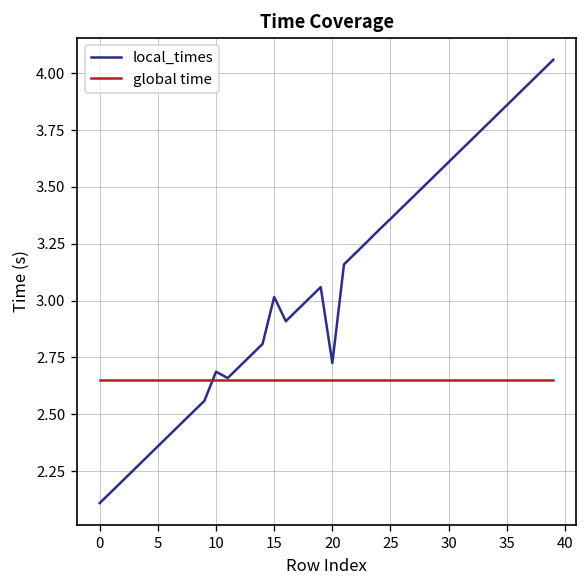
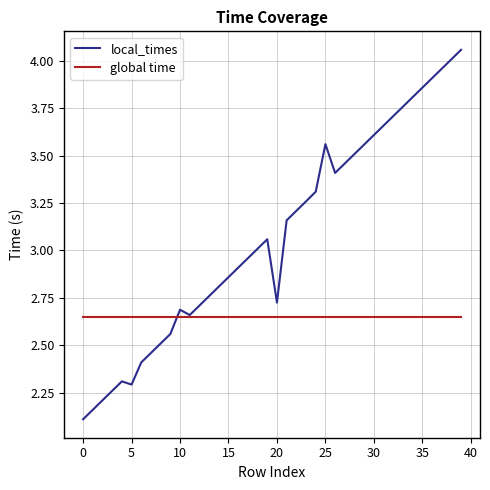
  {
    "local_times": {
      "0": 2.11,
-     "5": 2.36,
+     "5": 2.29,
      "10": 2.69,
-     "15": 3.02,
+     "15": 2.86,
      "20": 2.73,
-     "25": 3.36,
+     "25": 3.56,
      "30": 3.61,
      "35": 3.86
    },
    "global time": {
      "0": 2.65,
      "5": 2.65,
      "10": 2.65,
      "15": 2.65,
      "20": 2.65,
      "25": 2.65,
      "30": 2.65,
      "35": 2.65
    }
  }
